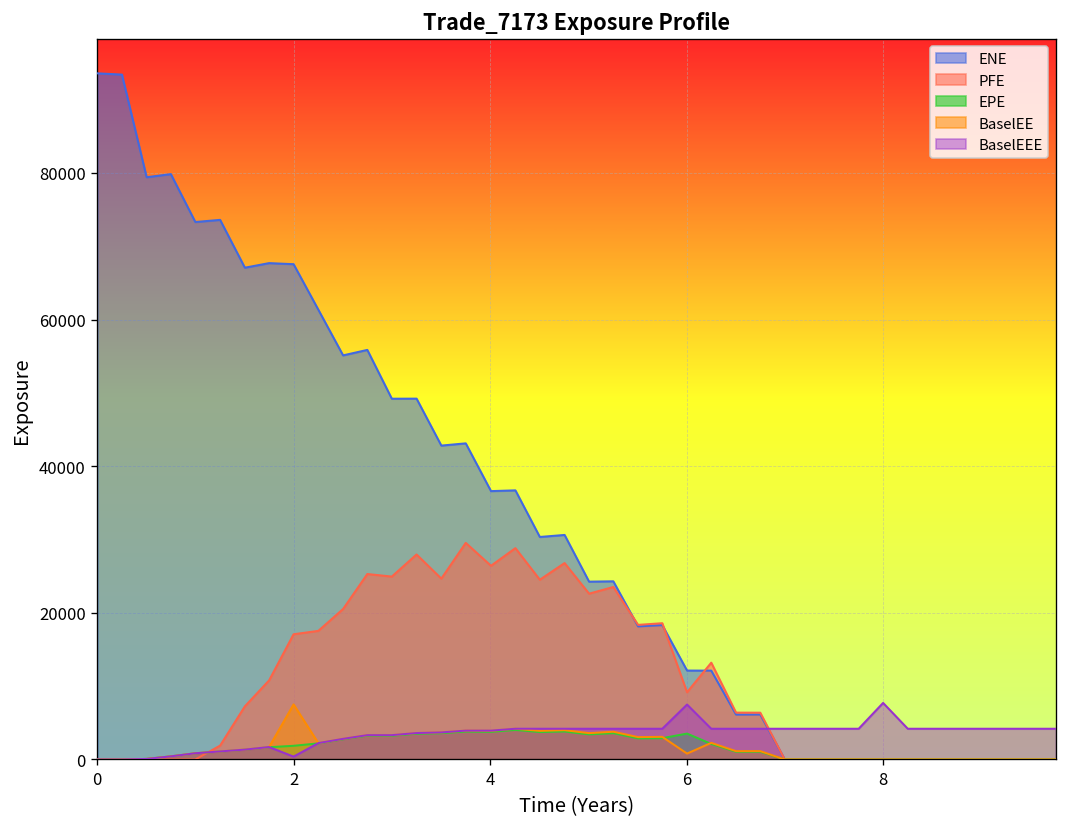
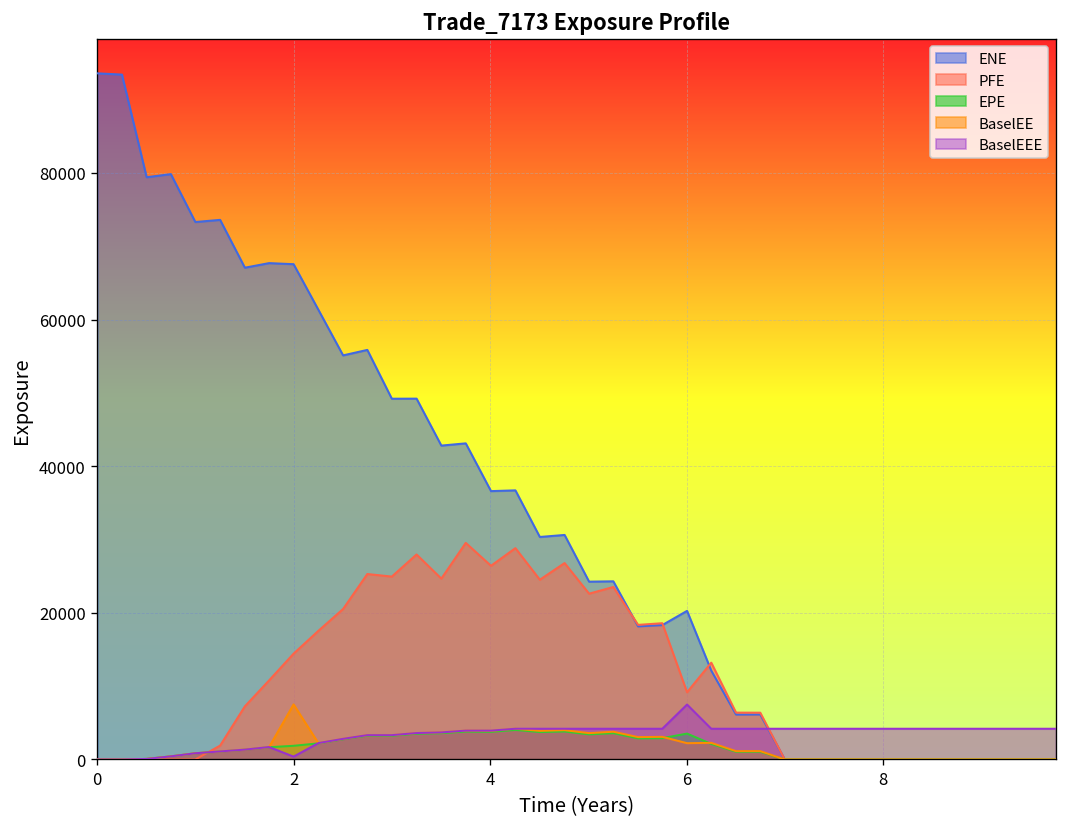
  {
    "ENE": {
      "0": 94000,
      "2": 68000,
-     "6": 12000
+     "6": 20000
    },
    "PFE": {
-     "2": 17000,
+     "2": 14000,
      "6": 9000
    },
    "EPE": {
      "2": 2000,
      "6": 4000
    },
    "BaselEE": {
      "2": 8000,
-     "6": 1000
+     "6": 2000
    },
    "BaselEEE": {
      "2": 0,
      "6": 7000,
-     "8": 8000
+     "8": 4000
    }
  }
